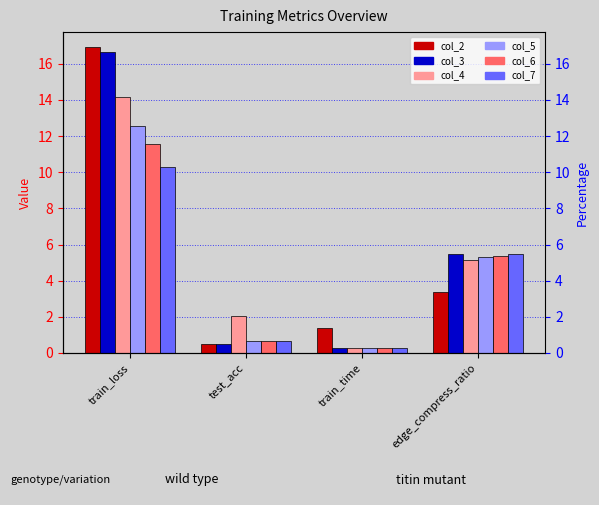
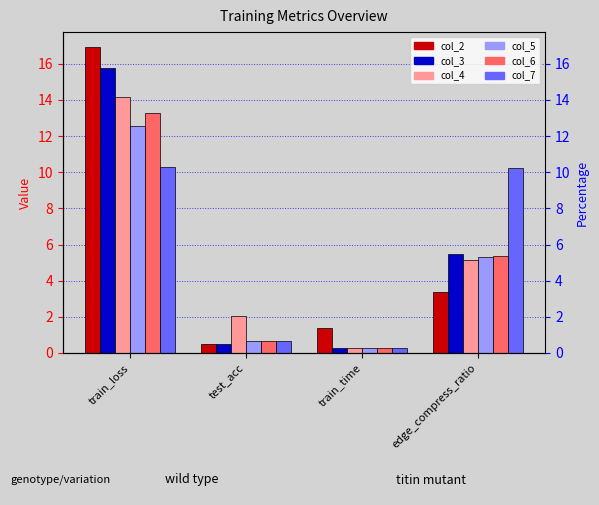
  {
    "col_2": {
      "train_loss": 16.9,
      "test_acc": 0.5,
      "train_time": 1.4,
      "edge_compress_ratio": 3.4
    },
    "col_3": {
-     "train_loss": 16.6,
+     "train_loss": 15.8,
      "test_acc": 0.5,
      "train_time": 0.3,
      "edge_compress_ratio": 5.5
    },
    "col_4": {
      "train_loss": 14.2,
      "test_acc": 2.1,
      "train_time": 0.3,
      "edge_compress_ratio": 5.1
    },
    "col_5": {
      "train_loss": 12.5,
      "test_acc": 0.6,
      "train_time": 0.3,
      "edge_compress_ratio": 5.3
    },
    "col_6": {
-     "train_loss": 11.5,
+     "train_loss": 13.3,
      "test_acc": 0.6,
      "train_time": 0.3,
      "edge_compress_ratio": 5.4
    },
    "col_7": {
      "train_loss": 10.3,
      "test_acc": 0.7,
      "train_time": 0.3,
-     "edge_compress_ratio": 5.5
+     "edge_compress_ratio": 10.2
    }
  }
